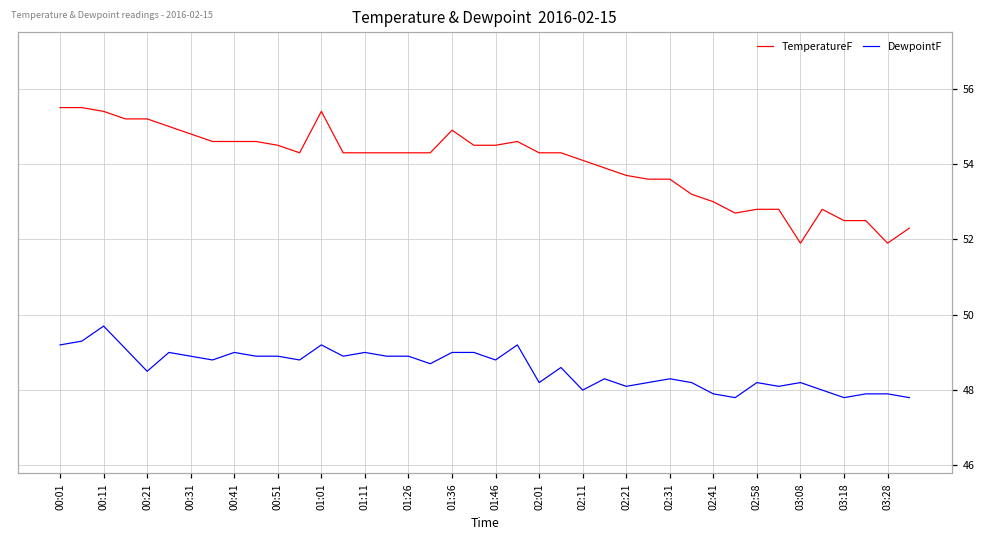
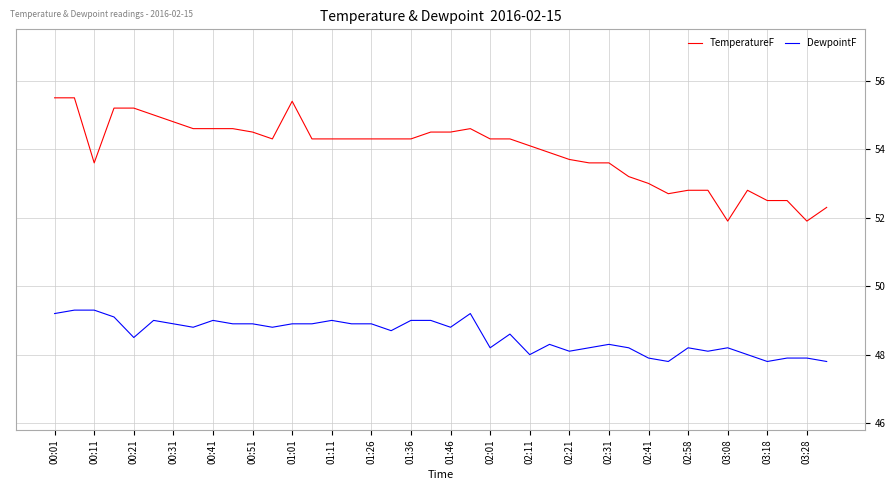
  {
    "TemperatureF": {
      "00:01": 55.5,
-     "00:11": 55.4,
+     "00:11": 53.6,
      "00:21": 55.2,
      "00:31": 54.8,
      "00:41": 54.6,
      "00:51": 54.5,
      "01:01": 55.4,
      "01:11": 54.3,
      "01:26": 54.3,
-     "01:36": 54.9,
+     "01:36": 54.3,
      "01:46": 54.5,
      "02:01": 54.3,
      "02:11": 54.1,
      "02:21": 53.7,
      "02:31": 53.6,
      "02:41": 53.0,
      "02:58": 52.8,
      "03:08": 51.9,
      "03:18": 52.5,
      "03:28": 51.9
    },
    "DewpointF": {
      "00:01": 49.2,
-     "00:11": 49.7,
+     "00:11": 49.3,
      "00:21": 48.5,
      "00:31": 48.9,
      "00:41": 49.0,
      "00:51": 48.9,
-     "01:01": 49.2,
+     "01:01": 48.9,
      "01:11": 49.0,
      "01:26": 48.9,
      "01:36": 49.0,
      "01:46": 48.8,
      "02:01": 48.2,
      "02:11": 48.0,
      "02:21": 48.1,
      "02:31": 48.3,
      "02:41": 47.9,
      "02:58": 48.2,
      "03:08": 48.2,
      "03:18": 47.8,
      "03:28": 47.9
    }
  }
